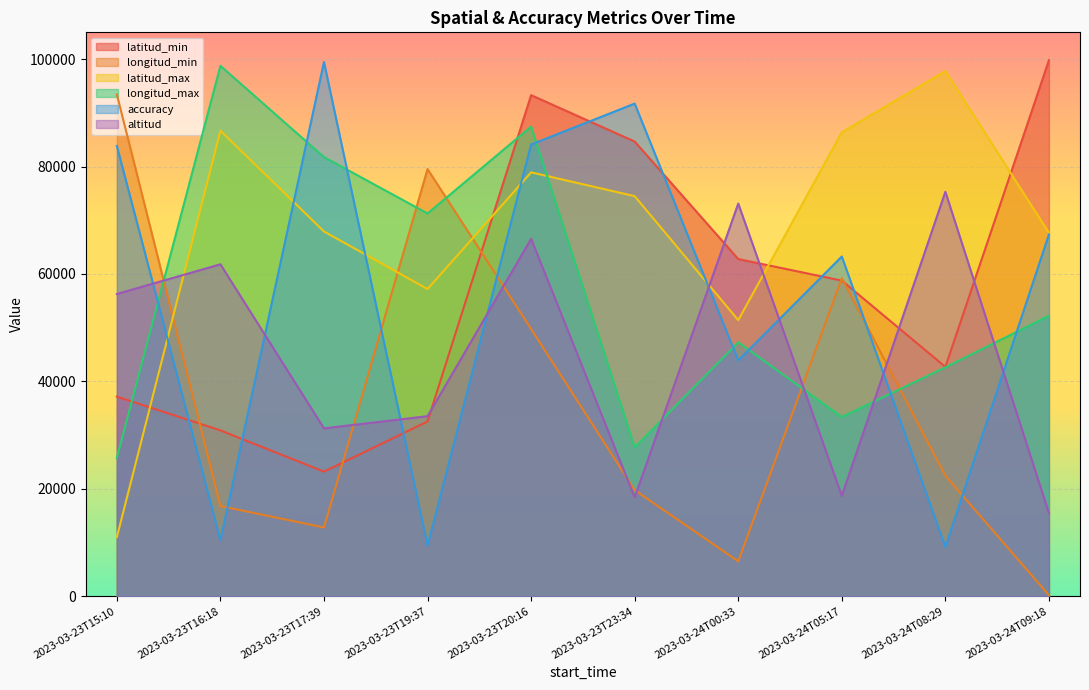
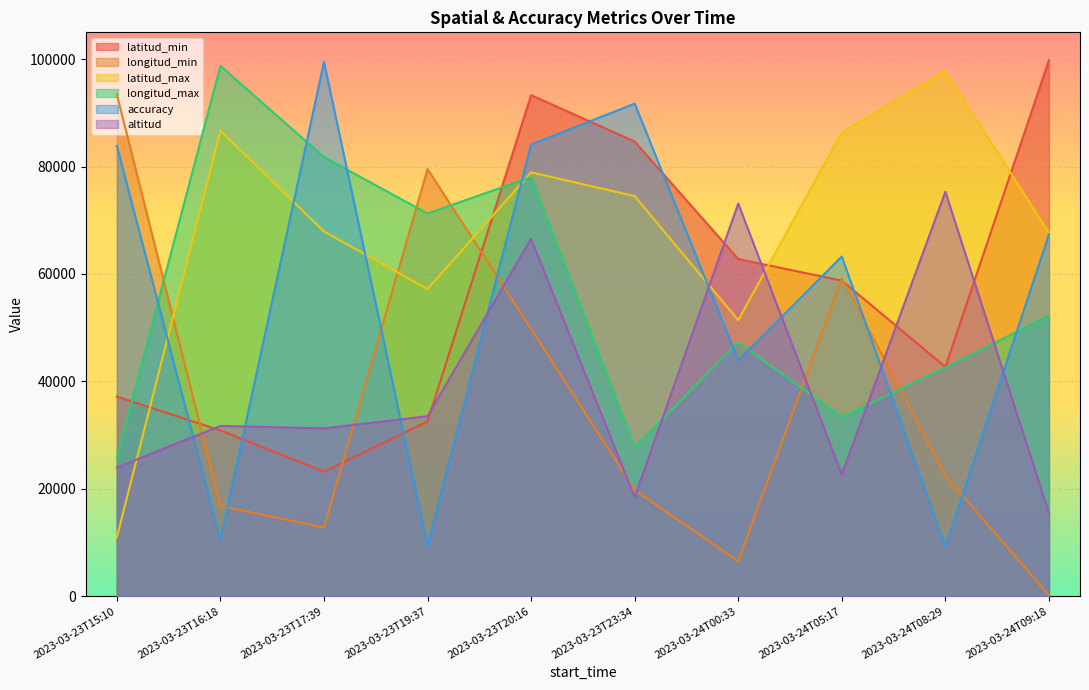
  {
    "longitud_max": {
      "2023-03-23T15:10": 26000,
      "2023-03-23T16:18": 99000,
      "2023-03-23T17:39": 82000,
      "2023-03-23T19:37": 71000,
-     "2023-03-23T20:16": 87000,
+     "2023-03-23T20:16": 78000,
      "2023-03-23T23:34": 28000,
      "2023-03-24T00:33": 47000,
      "2023-03-24T05:17": 33000,
      "2023-03-24T09:18": 52000
    },
    "accuracy": {
      "2023-03-23T15:10": 84000,
      "2023-03-23T16:18": 10000,
      "2023-03-23T17:39": 99000,
      "2023-03-23T19:37": 9000,
      "2023-03-23T20:16": 84000,
      "2023-03-23T23:34": 92000,
      "2023-03-24T00:33": 44000,
      "2023-03-24T05:17": 63000,
      "2023-03-24T08:29": 9000
    },
    "altitud": {
-     "2023-03-23T15:10": 56000,
-     "2023-03-23T16:18": 62000,
+     "2023-03-23T15:10": 24000,
+     "2023-03-23T16:18": 32000,
      "2023-03-23T17:39": 31000,
      "2023-03-23T19:37": 34000,
      "2023-03-23T20:16": 67000,
      "2023-03-23T23:34": 18000,
      "2023-03-24T00:33": 73000,
-     "2023-03-24T05:17": 19000,
+     "2023-03-24T05:17": 23000,
      "2023-03-24T08:29": 75000,
      "2023-03-24T09:18": 15000
    }
  }
